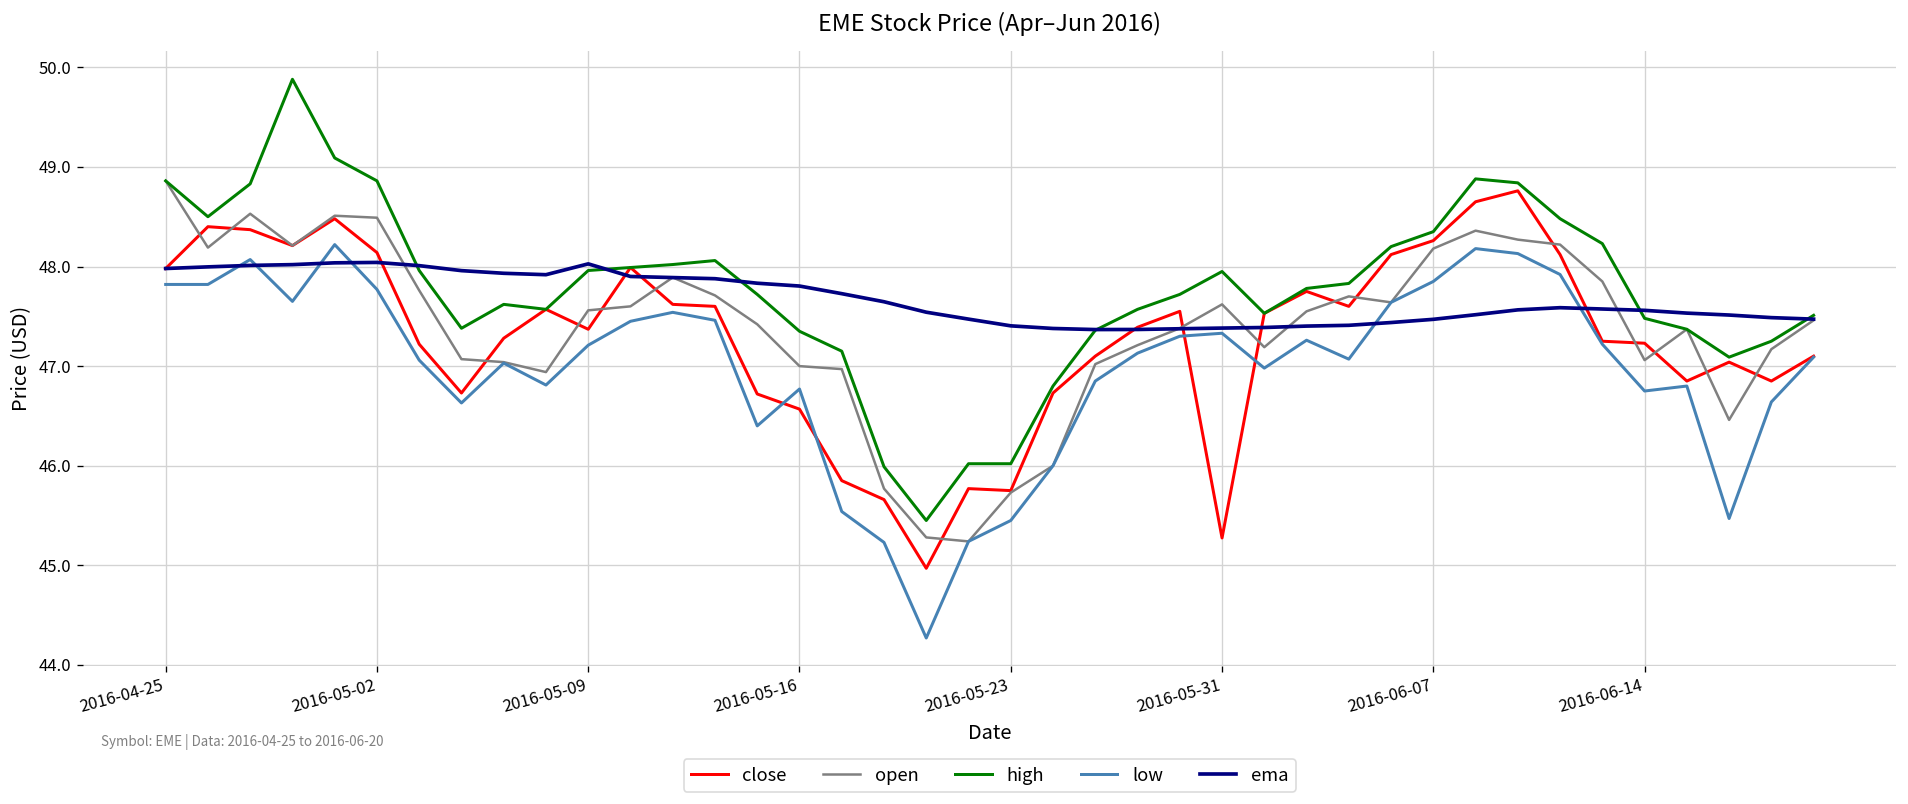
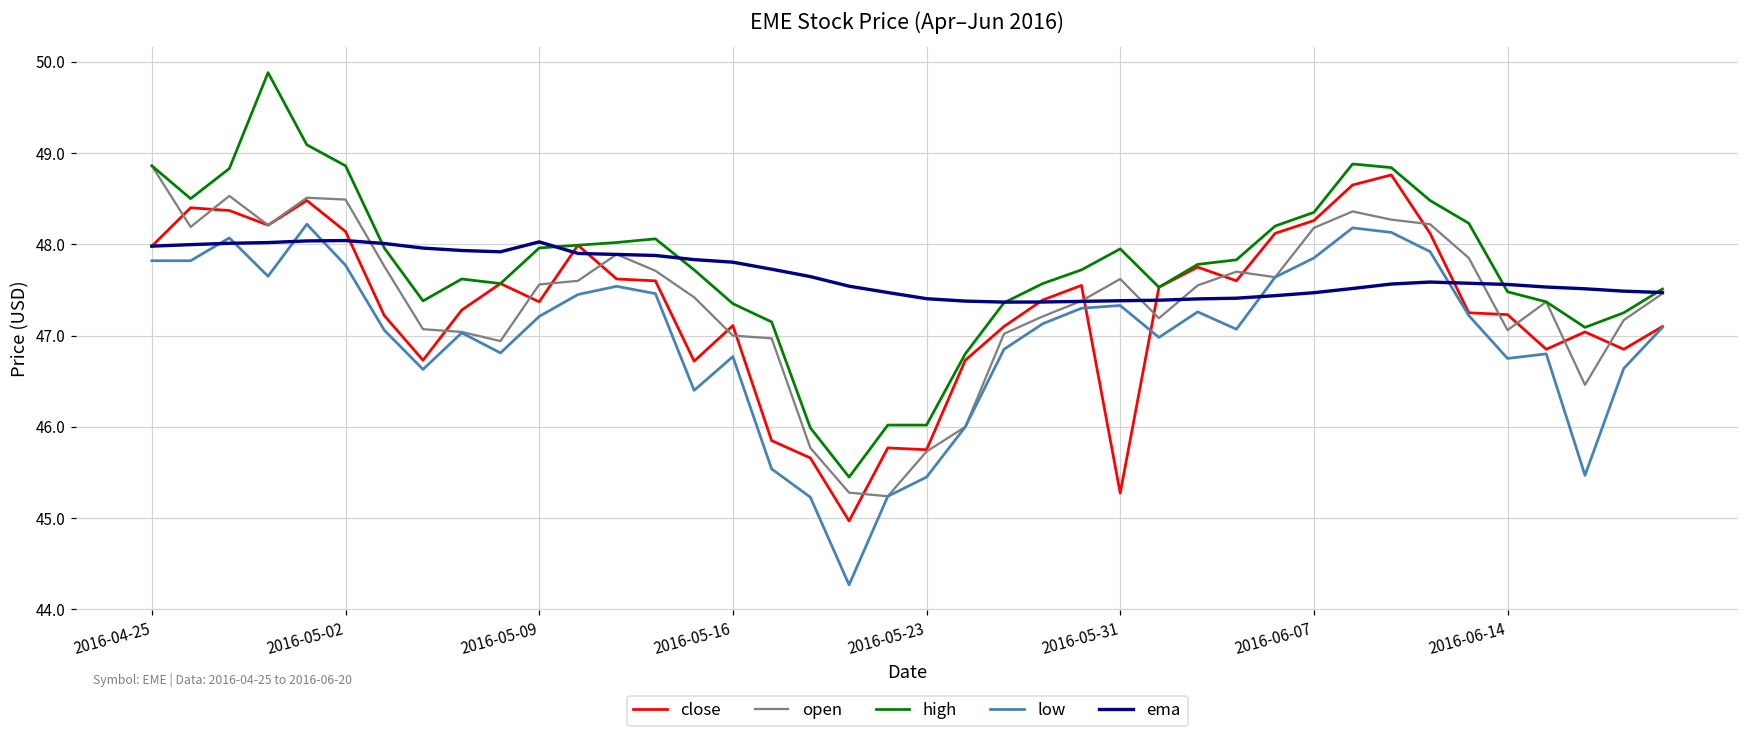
  {
    "close": {
      "2016-05-02": 48.1,
      "2016-05-09": 47.4,
-     "2016-05-16": 46.6,
+     "2016-05-16": 47.1,
      "2016-05-31": 45.3,
      "2016-06-07": 48.3,
      "2016-06-14": 47.2
    },
    "open": {
      "2016-05-02": 48.5,
      "2016-05-09": 47.6,
      "2016-05-16": 47.0,
      "2016-05-31": 47.6,
      "2016-06-07": 48.2,
      "2016-06-14": 47.1
    },
    "high": {
      "2016-05-02": 48.9,
      "2016-05-09": 48.0,
      "2016-05-16": 47.3,
      "2016-05-23": 46.0,
      "2016-05-31": 48.0,
      "2016-06-07": 48.3,
      "2016-06-14": 47.5
    },
    "low": {
      "2016-04-25": 47.8,
      "2016-05-02": 47.8,
      "2016-05-09": 47.2,
      "2016-05-16": 46.8,
      "2016-05-23": 45.5,
      "2016-05-31": 47.3,
      "2016-06-07": 47.8,
      "2016-06-14": 46.8
    },
    "ema": {
      "2016-05-02": 48.0,
      "2016-05-09": 48.0,
      "2016-05-16": 47.8,
      "2016-05-23": 47.4,
      "2016-05-31": 47.4,
      "2016-06-07": 47.5,
      "2016-06-14": 47.6
    }
  }
